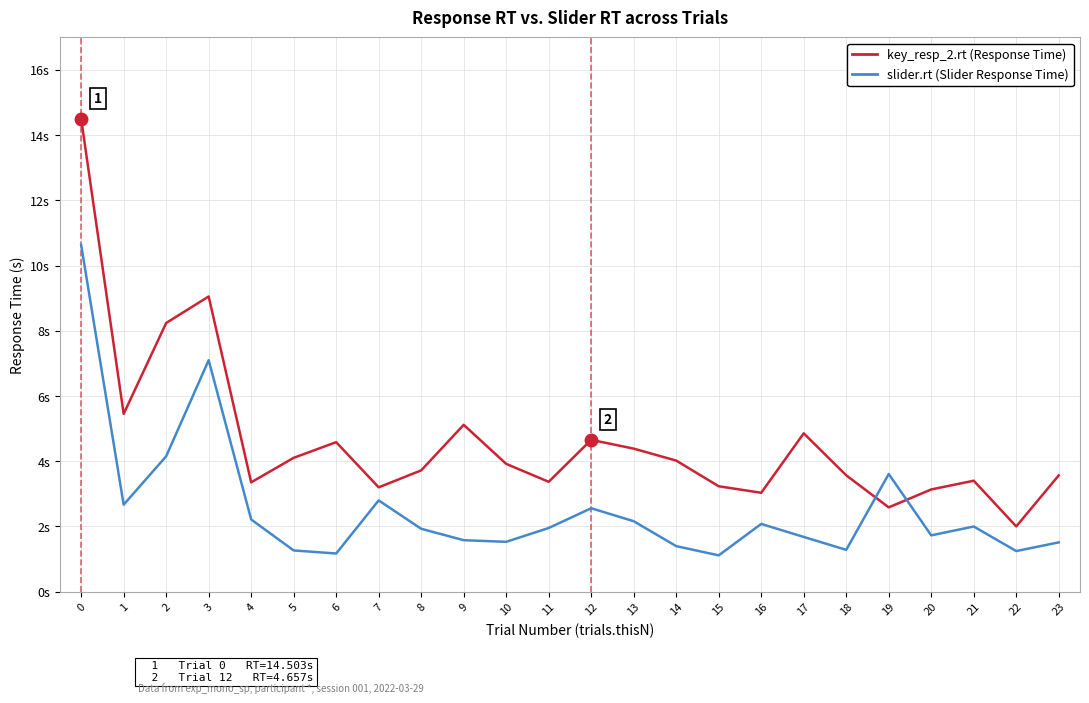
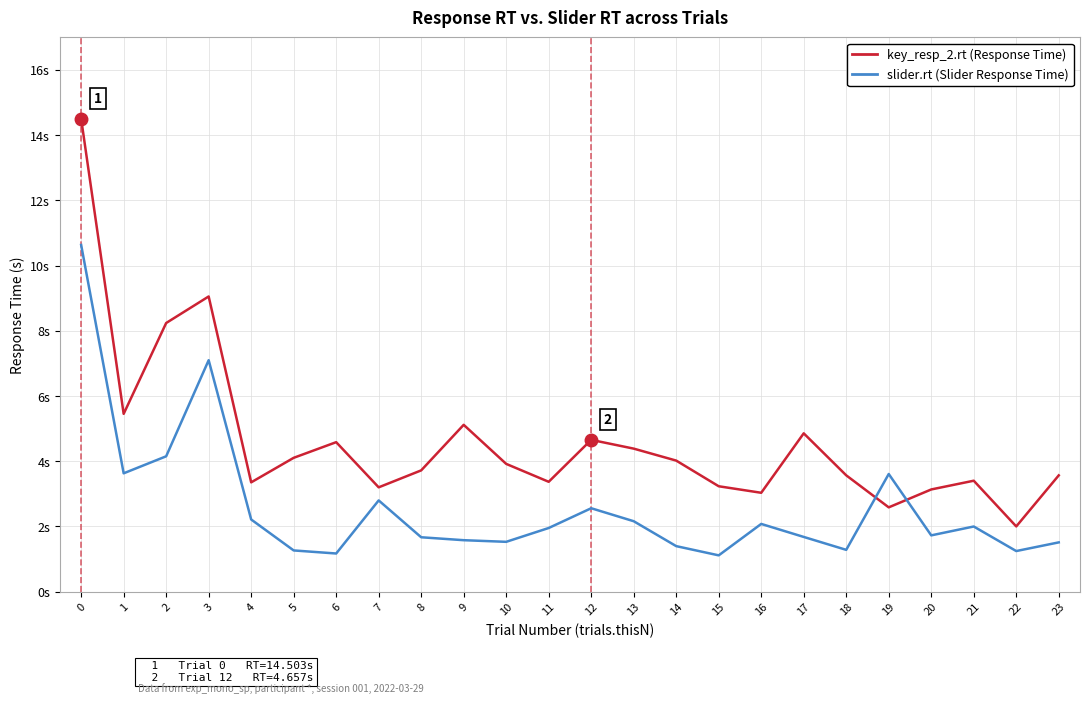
  {
    "slider.rt (Slider Response Time)": {
      "0": "10.6s",
-     "1": "2.7s",
+     "1": "3.6s",
      "2": "4.2s",
      "3": "7.1s",
      "4": "2.2s",
      "5": "1.3s",
      "6": "1.2s",
      "7": "2.8s",
-     "8": "1.9s",
+     "8": "1.7s",
      "9": "1.6s",
      "10": "1.5s",
      "11": "2.0s",
      "12": "2.6s",
      "13": "2.2s",
      "14": "1.4s",
      "15": "1.1s",
      "16": "2.1s",
      "17": "1.7s",
      "18": "1.3s",
      "19": "3.6s",
      "20": "1.7s",
      "21": "2.0s",
      "22": "1.2s",
      "23": "1.5s"
    }
  }
